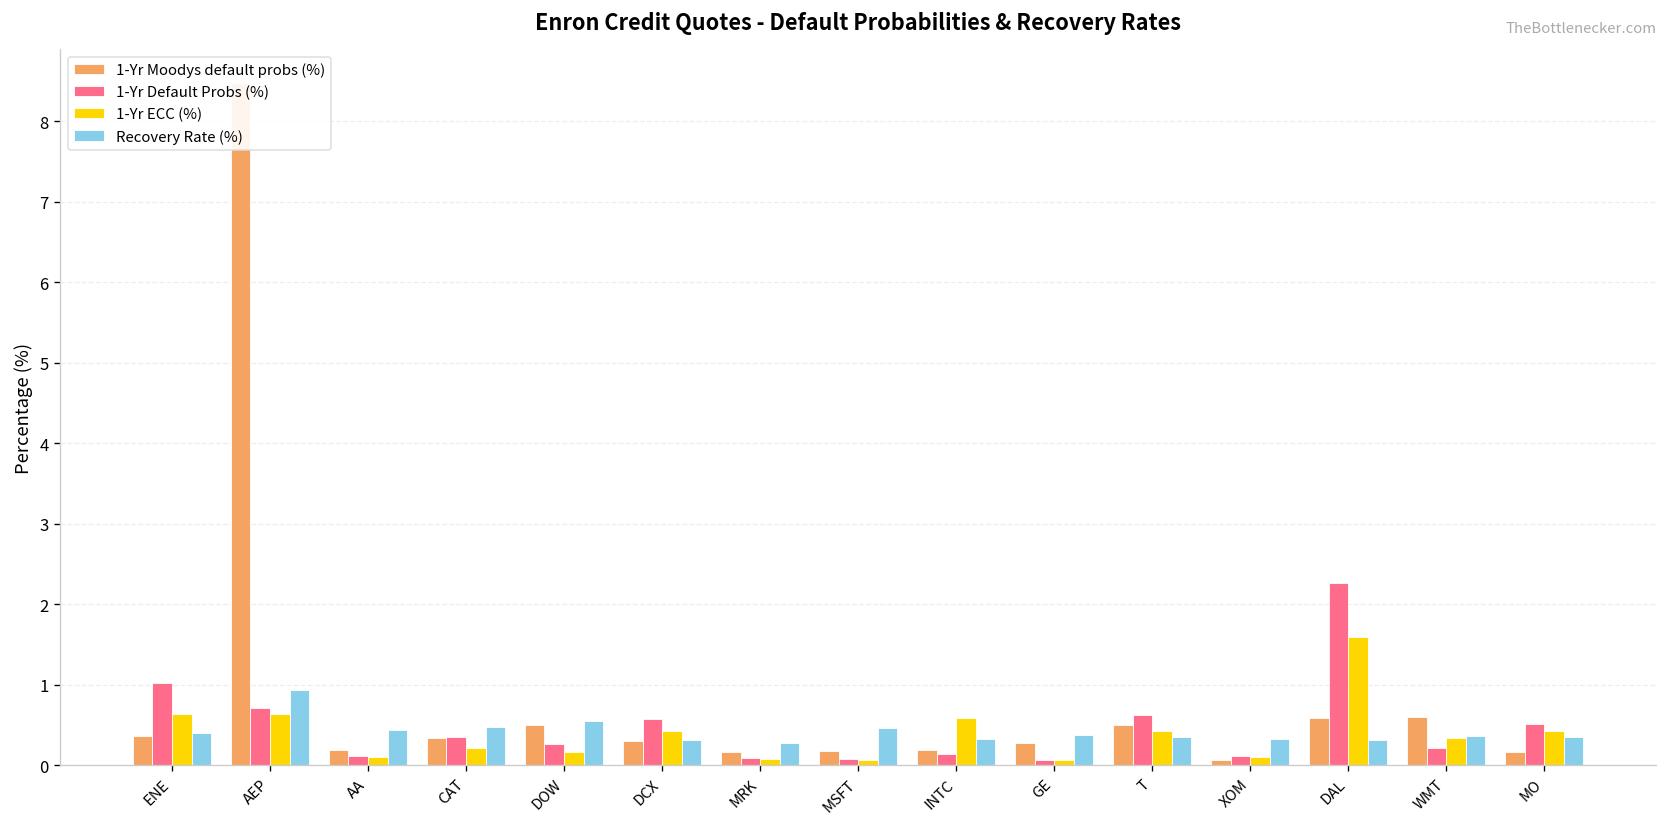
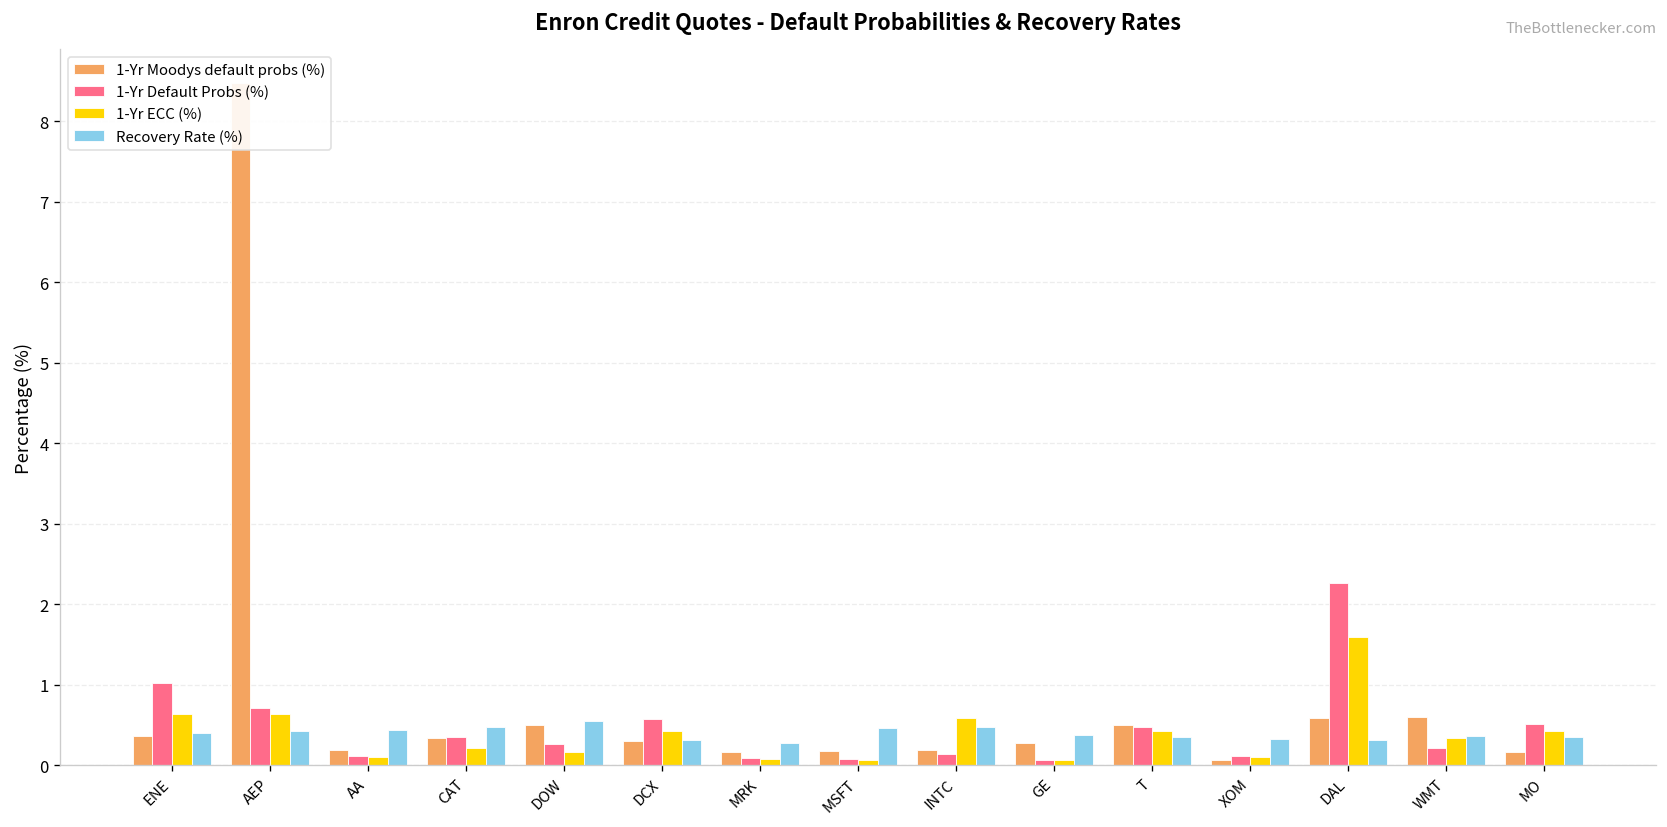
  {
    "1-Yr Moodys default probs (%)": {
      "ENE": 0.4,
      "AA": 0.2,
      "CAT": 0.3,
      "DOW": 0.5,
      "DCX": 0.3,
      "MRK": 0.2,
      "MSFT": 0.2,
      "INTC": 0.2,
      "GE": 0.3,
      "T": 0.5,
      "XOM": 0.1,
      "DAL": 0.6,
      "WMT": 0.6,
      "MO": 0.2
    },
    "1-Yr Default Probs (%)": {
      "ENE": 1.0,
      "AEP": 0.7,
      "AA": 0.1,
      "CAT": 0.4,
      "DOW": 0.3,
      "DCX": 0.6,
      "MRK": 0.1,
      "MSFT": 0.1,
      "INTC": 0.1,
      "GE": 0.1,
-     "T": 0.6,
+     "T": 0.5,
      "XOM": 0.1,
      "DAL": 2.3,
      "WMT": 0.2,
      "MO": 0.5
    },
    "1-Yr ECC (%)": {
      "ENE": 0.6,
      "AEP": 0.6,
      "AA": 0.1,
      "CAT": 0.2,
      "DOW": 0.2,
      "DCX": 0.4,
      "MRK": 0.1,
      "MSFT": 0.1,
      "INTC": 0.6,
      "GE": 0.1,
      "T": 0.4,
      "XOM": 0.1,
      "DAL": 1.6,
      "WMT": 0.3,
      "MO": 0.4
    },
    "Recovery Rate (%)": {
      "ENE": 0.4,
-     "AEP": 0.9,
+     "AEP": 0.4,
      "AA": 0.4,
      "CAT": 0.5,
      "DOW": 0.6,
      "DCX": 0.3,
      "MRK": 0.3,
      "MSFT": 0.5,
-     "INTC": 0.3,
+     "INTC": 0.5,
      "GE": 0.4,
      "T": 0.4,
      "XOM": 0.3,
      "DAL": 0.3,
      "WMT": 0.4,
      "MO": 0.4
    }
  }
